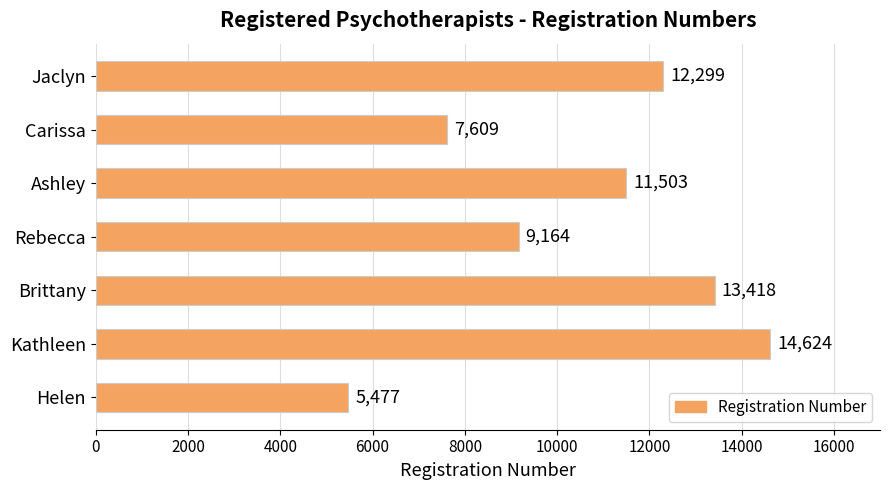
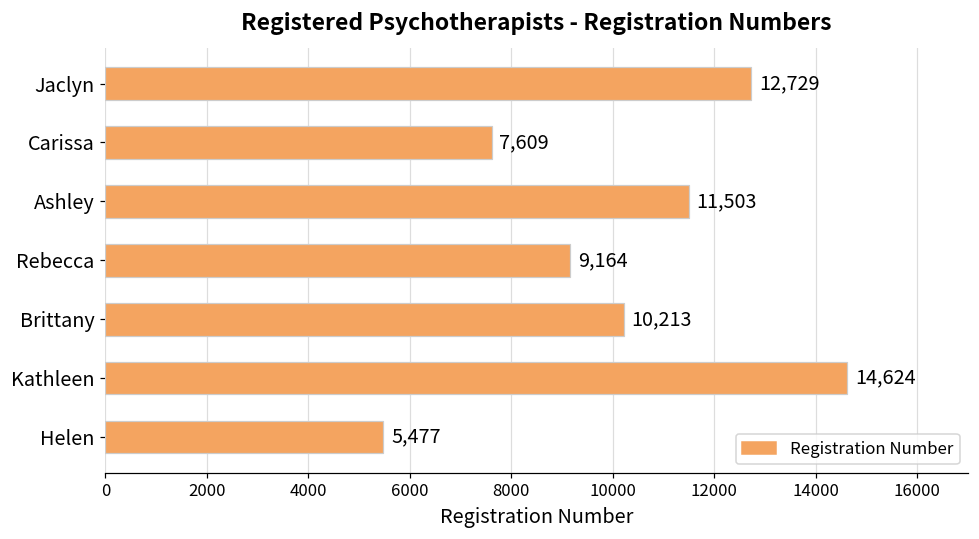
  {
-   "Jaclyn": "12,299",
+   "Jaclyn": "12,729",
    "Carissa": "7,609",
    "Ashley": "11,503",
    "Rebecca": "9,164",
-   "Brittany": "13,418",
+   "Brittany": "10,213",
    "Kathleen": "14,624",
    "Helen": "5,477"
  }
